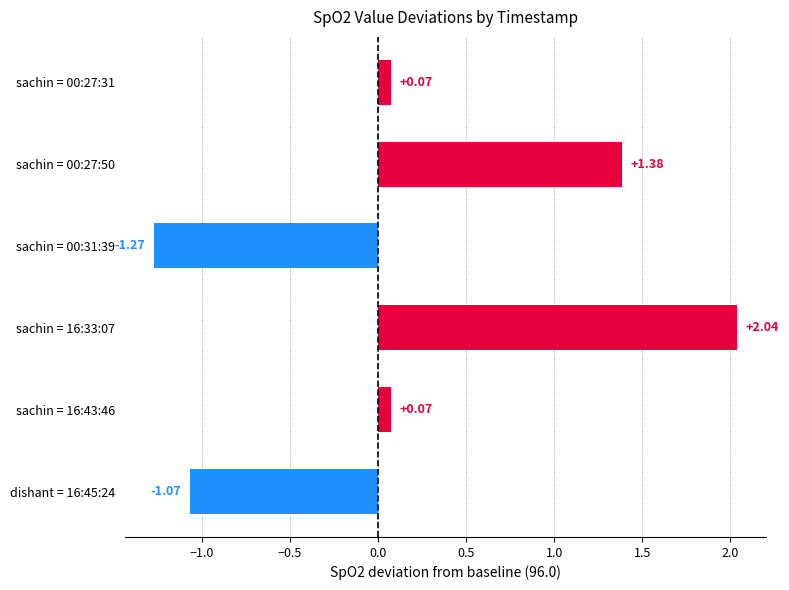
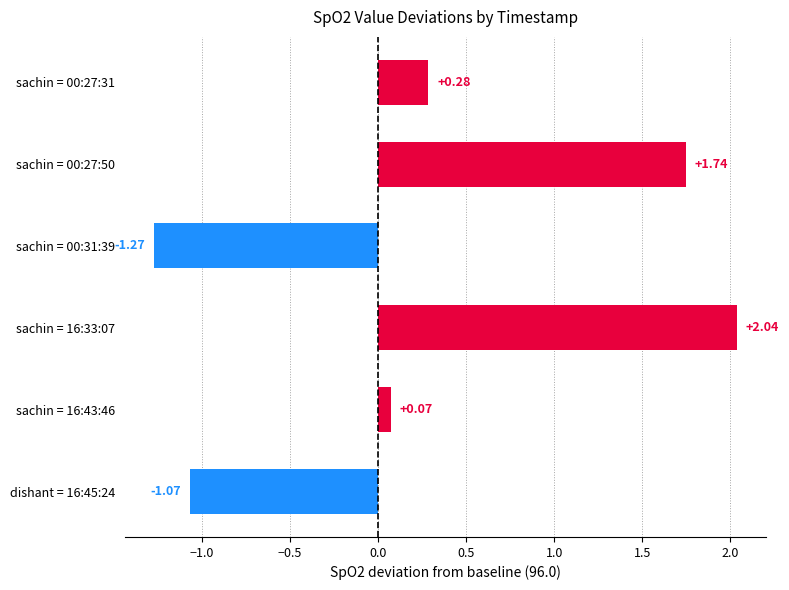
  {
-   "sachin = 00:27:31": "+0.07",
-   "sachin = 00:27:50": "+1.38",
+   "sachin = 00:27:31": "+0.28",
+   "sachin = 00:27:50": "+1.74",
    "sachin = 00:31:39": "-1.27",
    "sachin = 16:33:07": "+2.04",
    "sachin = 16:43:46": "+0.07",
    "dishant = 16:45:24": "-1.07"
  }
